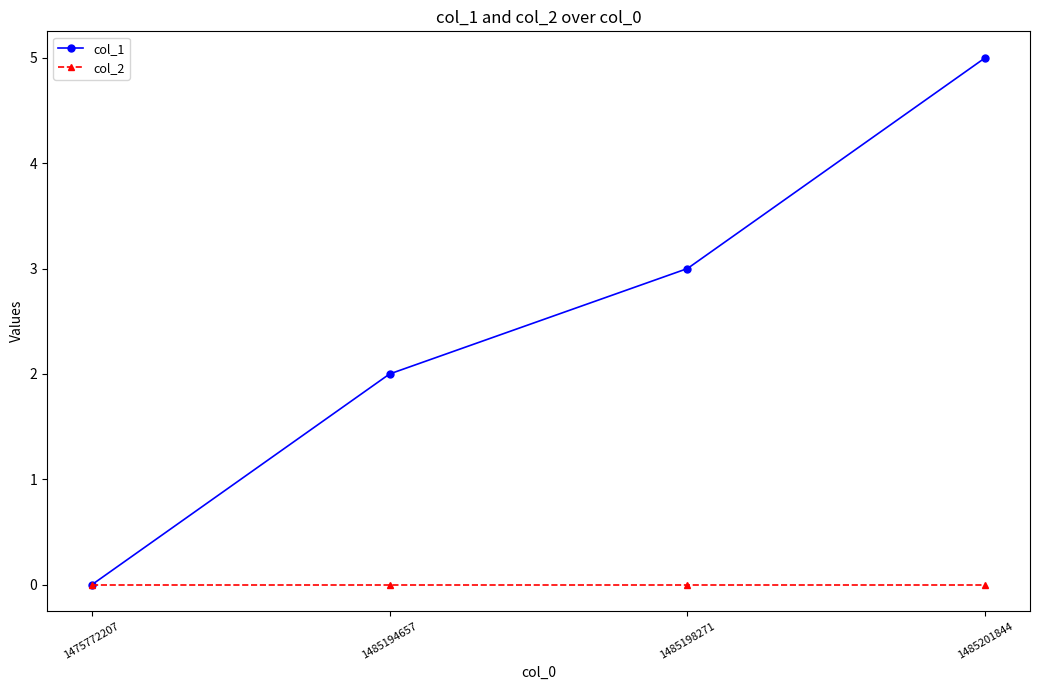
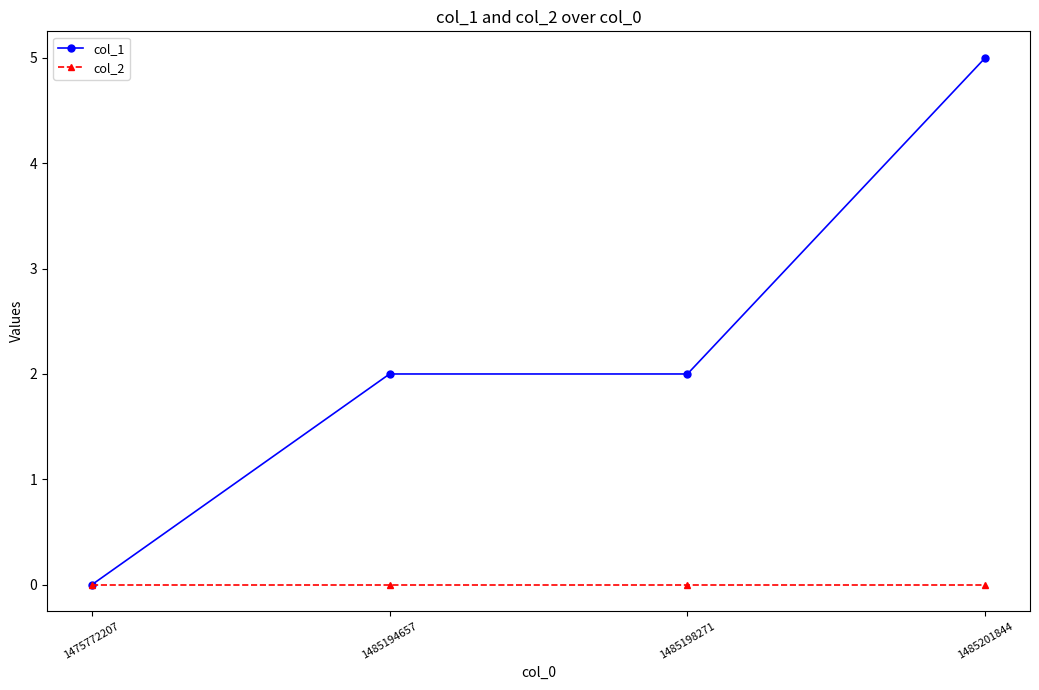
  {
    "col_1": {
      "1485194657": 2,
-     "1485198271": 3,
+     "1485198271": 2,
      "1485201844": 5
    },
    "col_2": {
      "1485194657": 0,
      "1485198271": 0,
      "1485201844": 0
    }
  }
